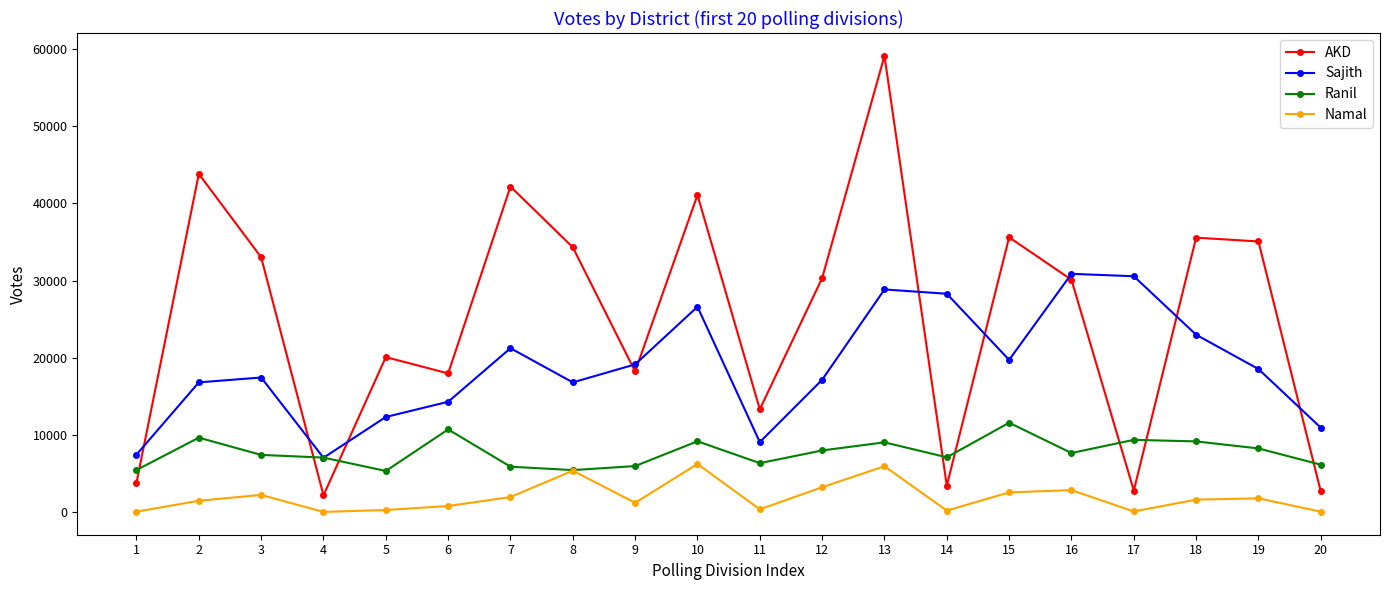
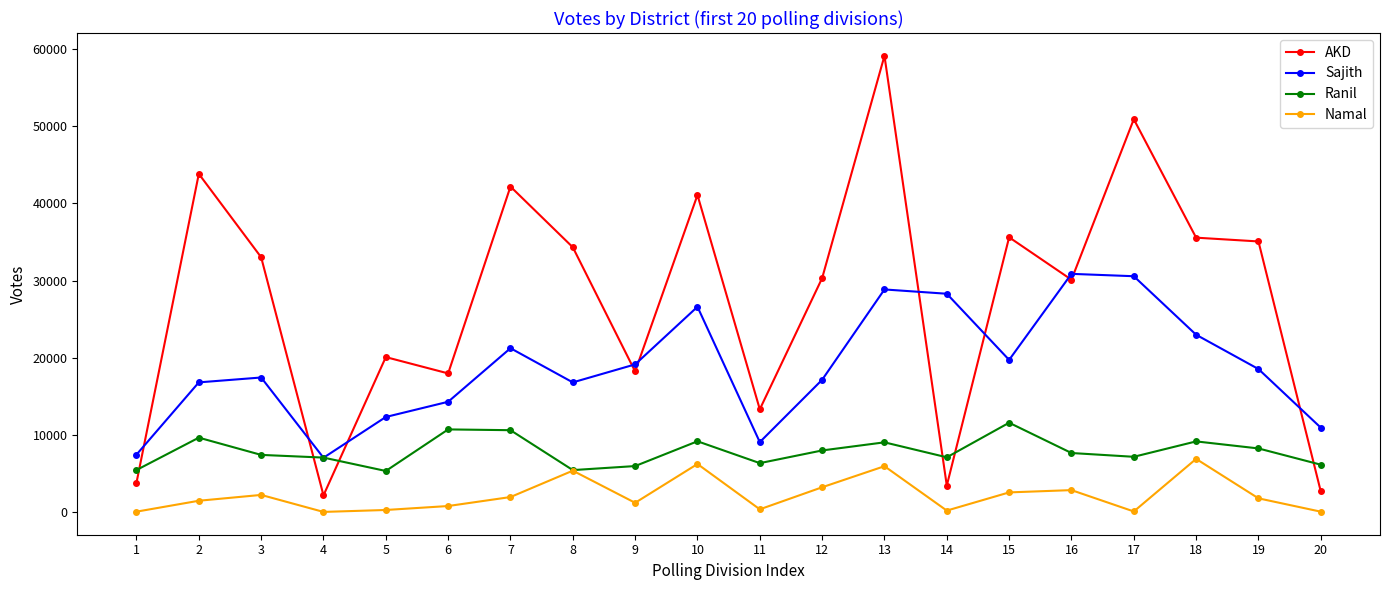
  {
    "AKD": {
      "1": 4000,
      "2": 44000,
      "3": 33000,
      "4": 2000,
      "5": 20000,
      "6": 18000,
      "7": 42000,
      "8": 34000,
      "9": 18000,
      "10": 41000,
      "11": 13000,
      "12": 30000,
      "13": 59000,
      "14": 3000,
      "15": 36000,
      "16": 30000,
-     "17": 3000,
+     "17": 51000,
      "18": 36000,
      "19": 35000,
      "20": 3000
    },
    "Sajith": {
      "1": 7000,
      "2": 17000,
      "3": 17000,
      "5": 12000,
      "6": 14000,
      "7": 21000,
      "8": 17000,
      "9": 19000,
      "10": 27000,
      "11": 9000,
      "12": 17000,
      "13": 29000,
      "14": 28000,
      "15": 20000,
      "16": 31000,
      "17": 31000,
      "18": 23000,
      "19": 19000,
      "20": 11000
    },
    "Ranil": {
      "1": 5000,
      "2": 10000,
      "3": 7000,
      "5": 5000,
      "6": 11000,
-     "7": 6000,
+     "7": 11000,
      "9": 6000,
      "10": 9000,
      "11": 6000,
      "12": 8000,
      "13": 9000,
      "14": 7000,
      "15": 12000,
      "16": 8000,
-     "17": 9000,
+     "17": 7000,
      "18": 9000,
      "19": 8000,
      "20": 6000
    },
    "Namal": {
      "1": 0,
      "2": 1000,
      "3": 2000,
      "4": 0,
      "5": 0,
      "6": 1000,
      "7": 2000,
      "9": 1000,
      "10": 6000,
      "11": 0,
      "12": 3000,
      "13": 6000,
      "14": 0,
      "15": 3000,
      "16": 3000,
      "17": 0,
-     "18": 2000,
+     "18": 7000,
      "19": 2000,
      "20": 0
    }
  }
